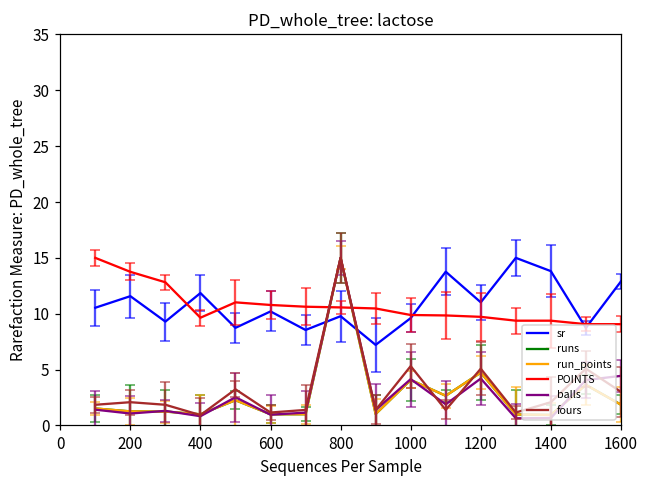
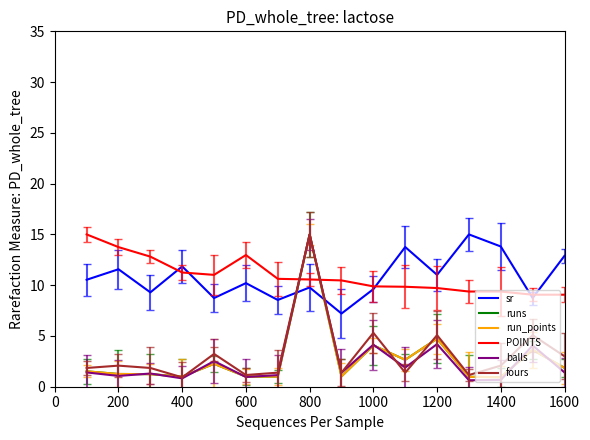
  {
    "sr": {
      "200": 11.6,
      "600": 10.2,
      "1000": 9.6,
      "1200": 11.0,
      "1400": 13.8,
      "1600": 12.9
    },
    "run_points": {
      "1200": 4.7,
      "1600": 1.9
    },
    "POINTS": {
-     "400": 9.6,
-     "600": 10.8,
+     "400": 11.3,
+     "600": 13.0,
      "800": 10.6,
      "1000": 9.9,
      "1200": 9.7,
      "1600": 9.1
    },
    "balls": {
      "1200": 4.2,
-     "1600": 4.4
+     "1600": 1.4
    },
    "fours": {
      "200": 2.1,
      "1000": 5.3,
      "1200": 5.1
    }
  }
